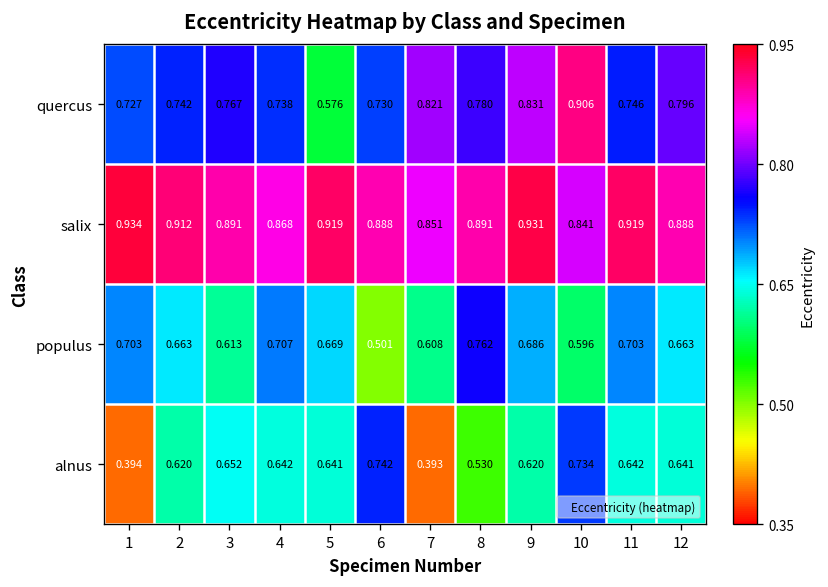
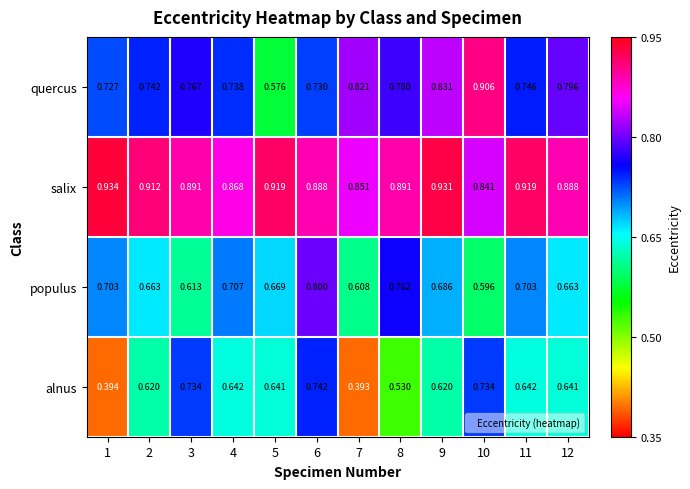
  {
    "quercus": {
      "1": 0.727,
      "2": 0.742,
      "3": 0.767,
      "4": 0.738,
      "5": 0.576,
      "6": 0.730,
      "7": 0.821,
      "8": 0.780,
      "9": 0.831,
      "10": 0.906,
      "11": 0.746,
      "12": 0.796
    },
    "salix": {
      "1": 0.934,
      "2": 0.912,
      "3": 0.891,
      "4": 0.868,
      "5": 0.919,
      "6": 0.888,
      "7": 0.851,
      "8": 0.891,
      "9": 0.931,
      "10": 0.841,
      "11": 0.919,
      "12": 0.888
    },
    "populus": {
      "1": 0.703,
      "2": 0.663,
      "3": 0.613,
      "4": 0.707,
      "5": 0.669,
-     "6": 0.501,
+     "6": 0.800,
      "7": 0.608,
      "8": 0.762,
      "9": 0.686,
      "10": 0.596,
      "11": 0.703,
      "12": 0.663
    },
    "alnus": {
      "1": 0.394,
      "2": 0.620,
-     "3": 0.652,
+     "3": 0.734,
      "4": 0.642,
      "5": 0.641,
      "6": 0.742,
      "7": 0.393,
      "8": 0.530,
      "9": 0.620,
      "10": 0.734,
      "11": 0.642,
      "12": 0.641
    }
  }
